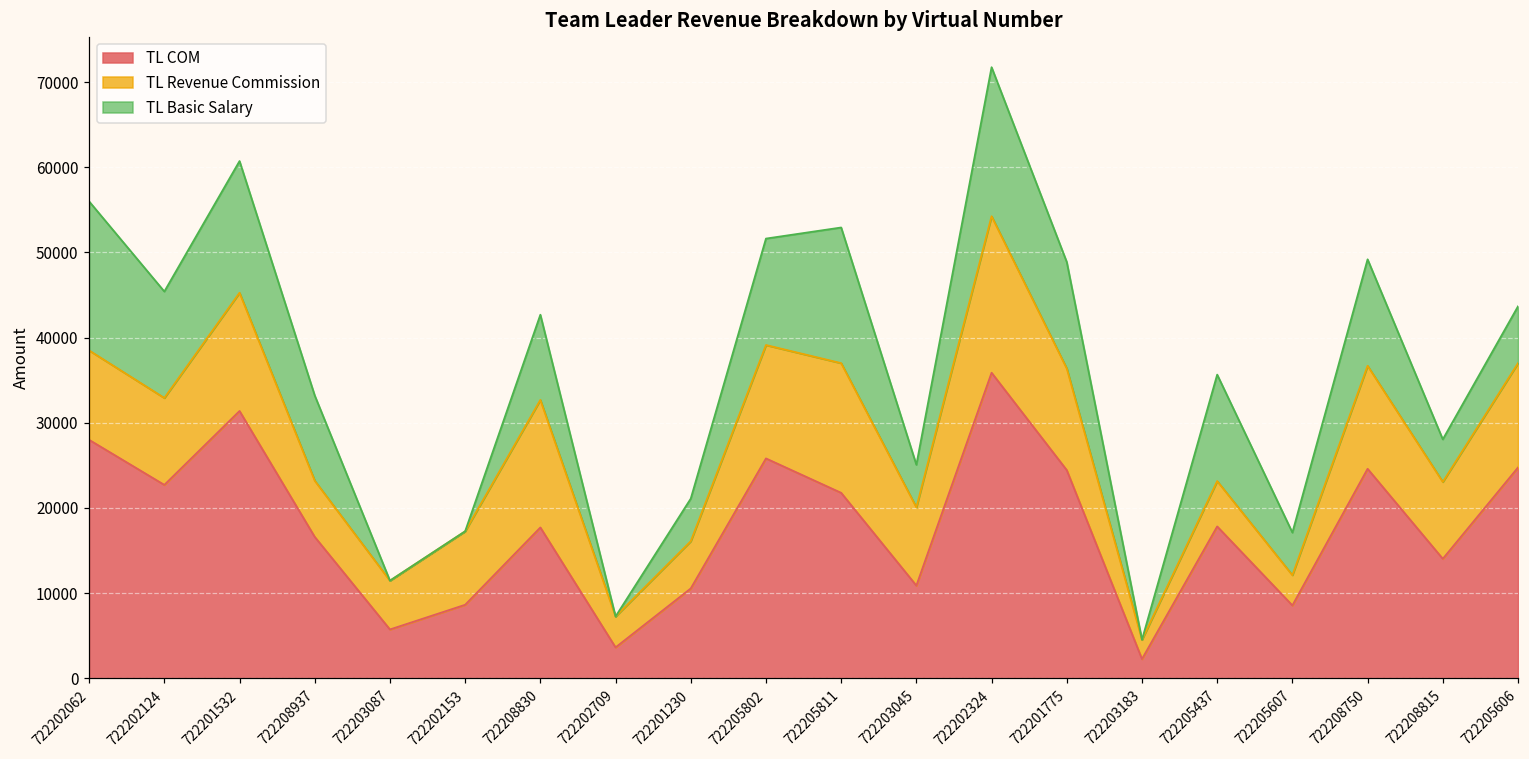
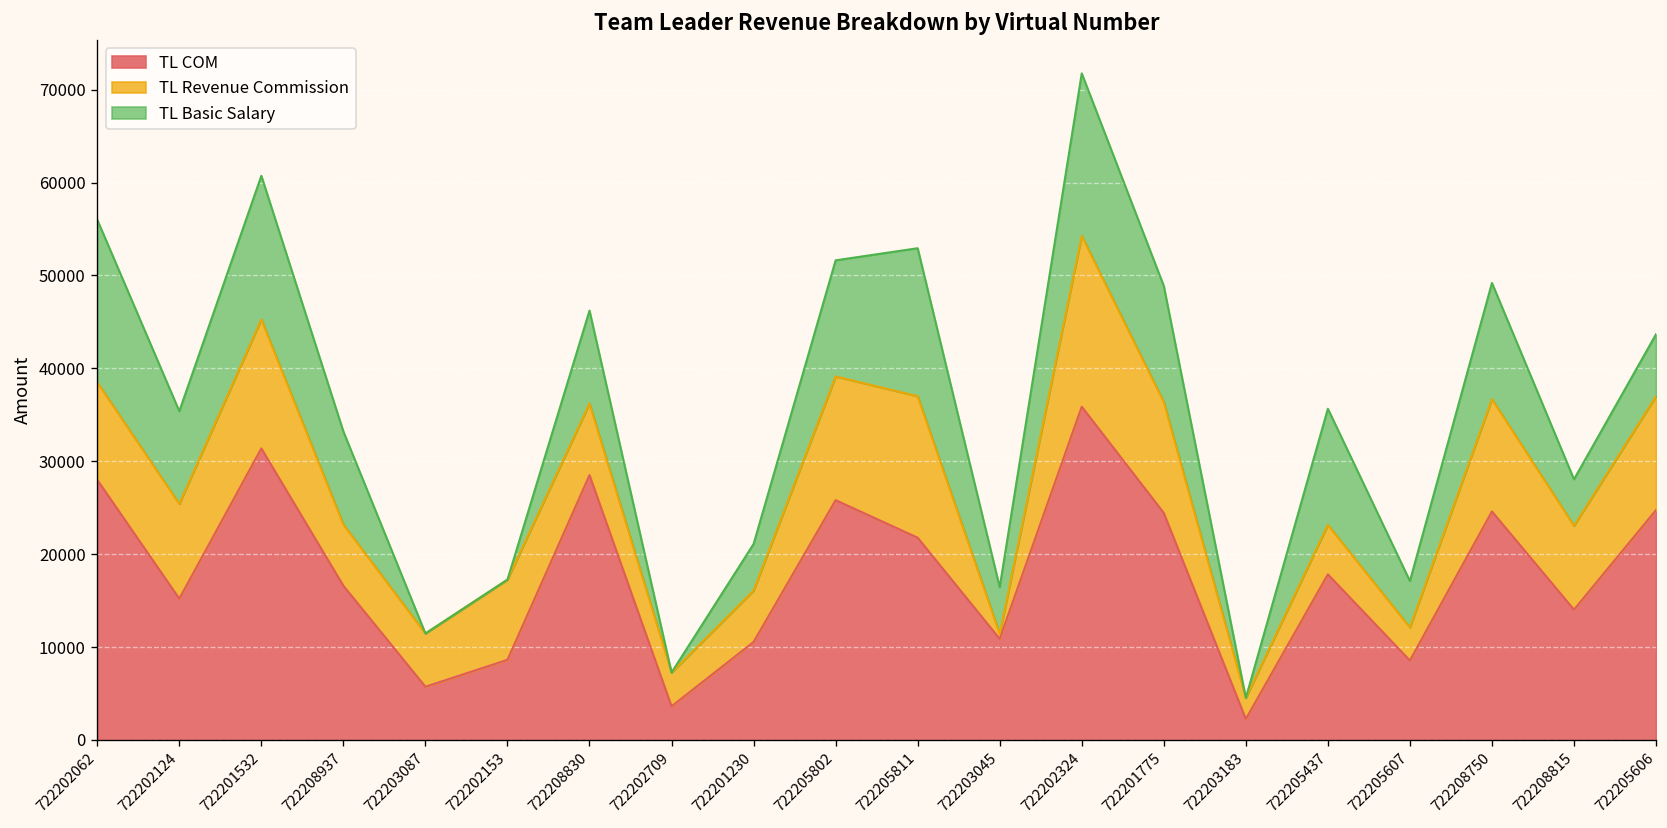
  {
    "TL COM": {
      "722202062": 28000,
-     "722202124": 23000,
+     "722202124": 15000,
      "722201532": 31000,
      "722208937": 17000,
      "722203087": 6000,
      "722202153": 9000,
-     "722208830": 18000,
+     "722208830": 29000,
      "722202709": 4000,
      "722201230": 11000,
      "722205802": 26000,
      "722205811": 22000,
      "722203045": 11000,
      "722202324": 36000,
      "722201775": 24000,
      "722203183": 2000,
      "722205437": 18000,
      "722205607": 9000,
      "722208750": 25000,
      "722208815": 14000,
      "722205606": 25000
    },
    "TL Revenue Commission": {
      "722202062": 10000,
      "722202124": 10000,
      "722201532": 14000,
      "722208937": 7000,
-     "722208830": 15000,
+     "722208830": 8000,
      "722201230": 6000,
      "722205802": 13000,
      "722205811": 15000,
-     "722203045": 9000,
+     "722203045": 1000,
      "722202324": 18000,
      "722201775": 12000,
      "722205437": 5000,
      "722205607": 4000,
      "722208750": 12000,
      "722208815": 9000,
      "722205606": 12000
    },
    "TL Basic Salary": {
      "722202062": 18000,
-     "722202124": 13000,
+     "722202124": 10000,
      "722201532": 15000,
      "722208937": 10000,
      "722208830": 10000,
      "722201230": 5000,
      "722205802": 13000,
      "722205811": 16000,
      "722203045": 5000,
      "722202324": 18000,
      "722201775": 13000,
      "722205437": 13000,
      "722205607": 5000,
      "722208750": 13000,
      "722208815": 5000,
      "722205606": 7000
    }
  }
